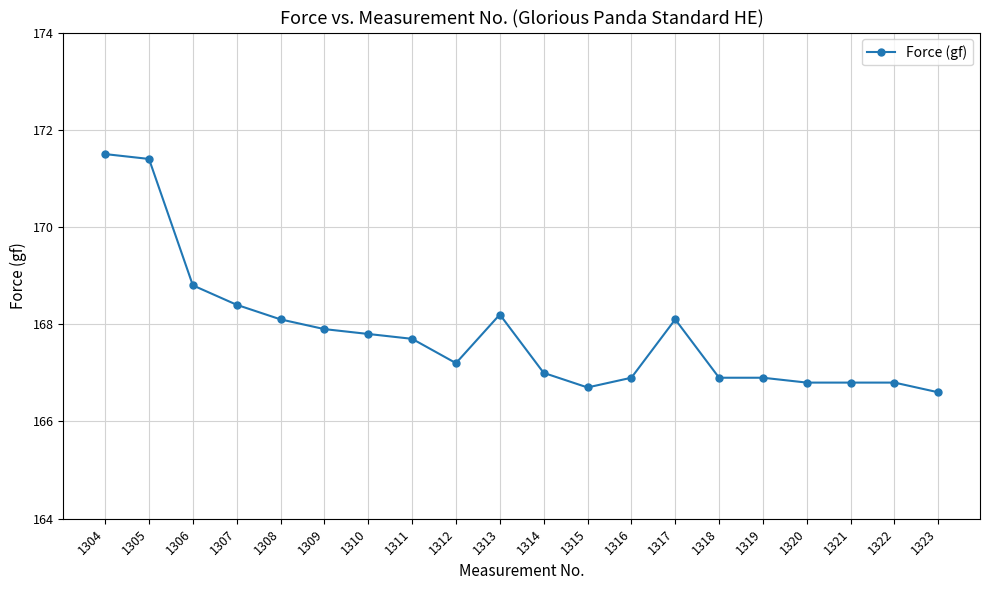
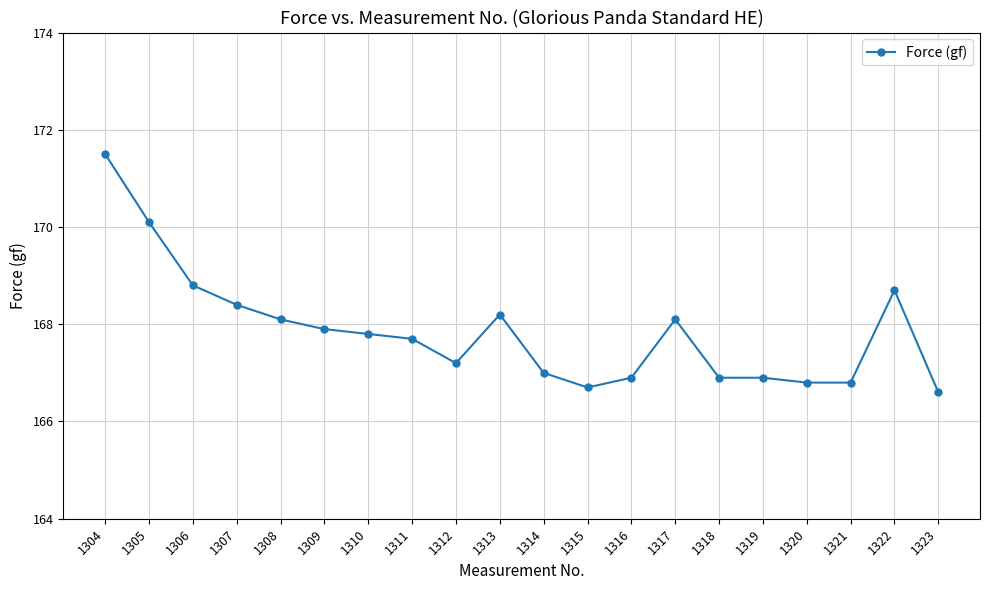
  {
    "1304": 171.5,
-   "1305": 171.4,
+   "1305": 170.1,
    "1306": 168.8,
    "1307": 168.4,
    "1308": 168.1,
    "1309": 167.9,
    "1310": 167.8,
    "1311": 167.7,
    "1312": 167.2,
    "1313": 168.2,
    "1314": 167.0,
    "1315": 166.7,
    "1316": 166.9,
    "1317": 168.1,
    "1318": 166.9,
    "1319": 166.9,
    "1320": 166.8,
    "1321": 166.8,
-   "1322": 166.8,
+   "1322": 168.7,
    "1323": 166.6
  }
